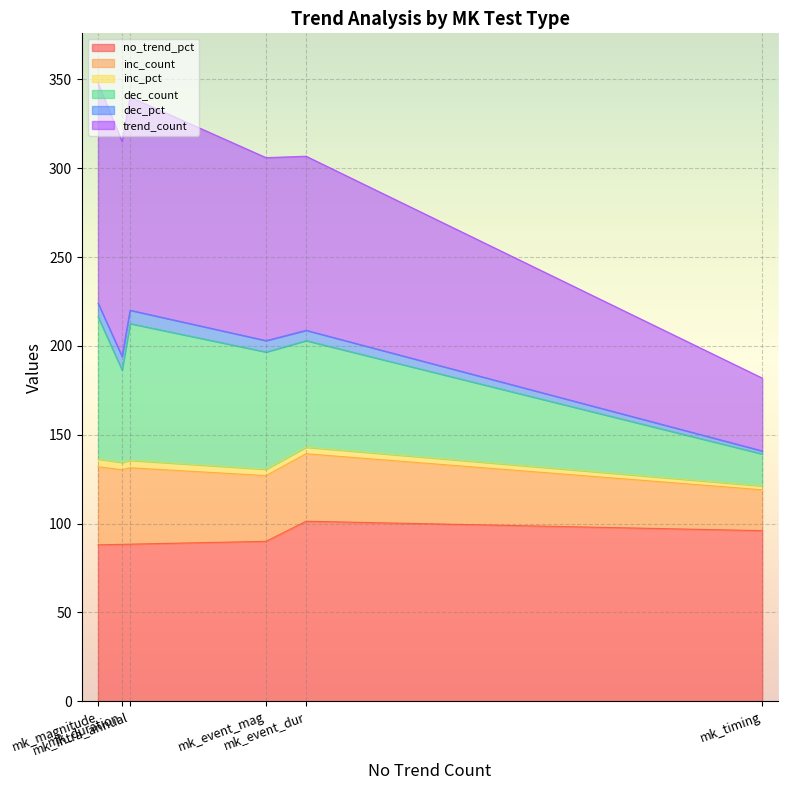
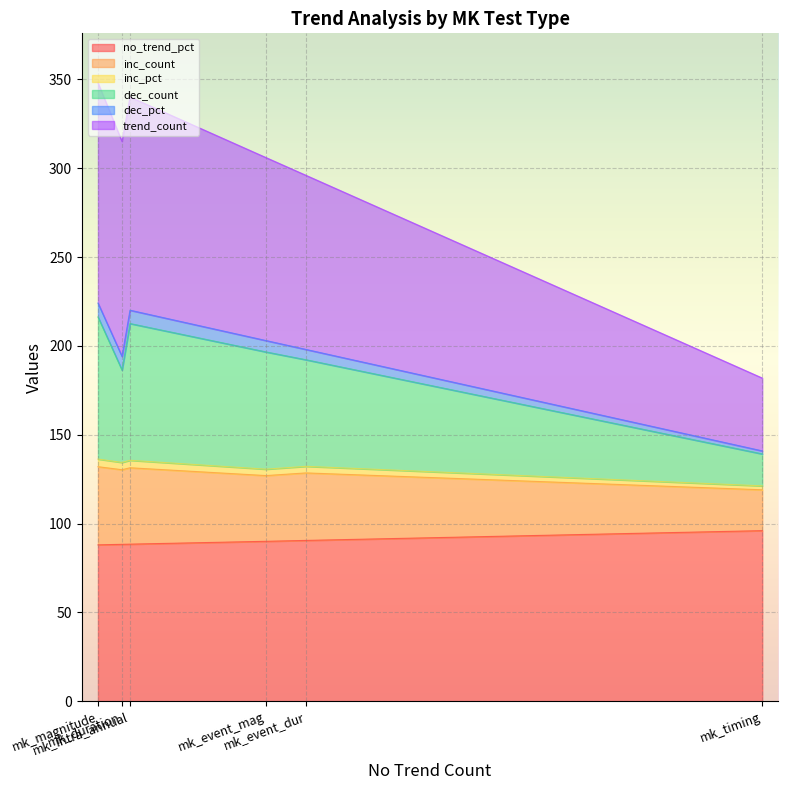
  {
    "no_trend_pct": {
      "mk_magnitude": 88,
      "mk_duration": 88,
      "mk_intra_annual": 88,
      "mk_event_mag": 90,
-     "mk_event_dur": 101,
+     "mk_event_dur": 91,
      "mk_timing": 96
    },
    "dec_count": {
      "mk_magnitude": 80,
      "mk_duration": 52,
      "mk_intra_annual": 77,
      "mk_event_mag": 66,
      "mk_event_dur": 60,
      "mk_timing": 18
    },
    "dec_pct": {
      "mk_magnitude": 8,
      "mk_duration": 8,
      "mk_intra_annual": 8,
      "mk_event_mag": 6,
      "mk_event_dur": 6,
      "mk_timing": 2
    },
    "trend_count": {
      "mk_duration": 121,
      "mk_event_mag": 103,
      "mk_event_dur": 98,
      "mk_timing": 41
    }
  }
